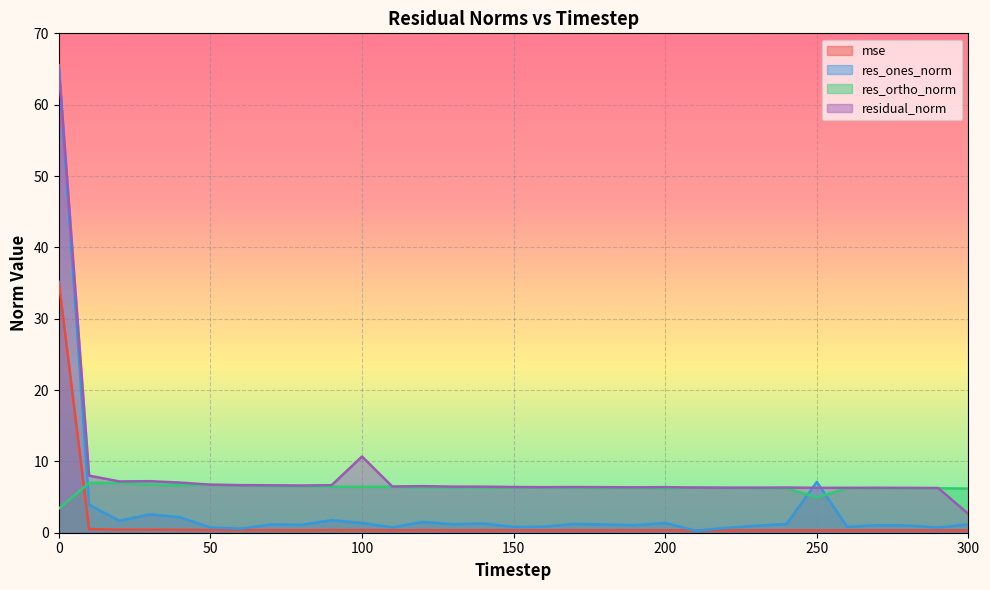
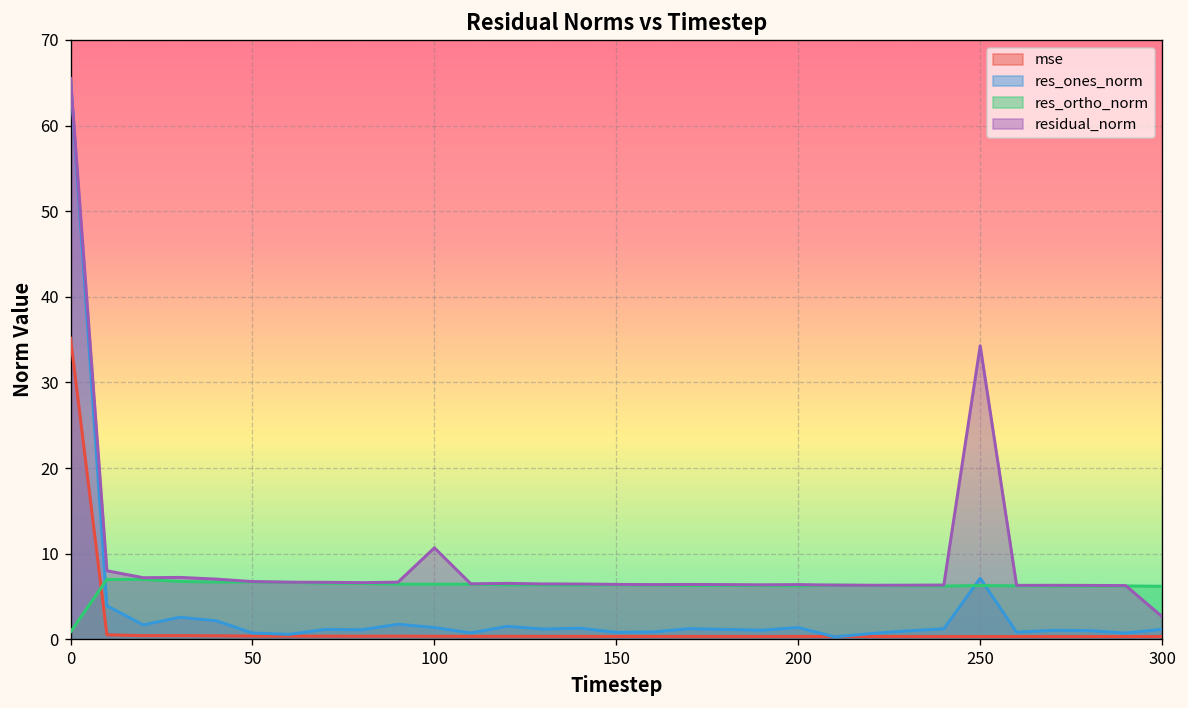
  {
    "mse": {
      "0": 35,
      "50": 0,
      "100": 0,
      "150": 0,
      "200": 0,
      "250": 0,
      "300": 0
    },
    "res_ones_norm": {
      "50": 1,
      "100": 1,
      "150": 1,
      "200": 1,
      "250": 7,
      "300": 1
    },
    "res_ortho_norm": {
-     "0": 3,
+     "0": 1,
      "100": 6,
-     "250": 5,
+     "250": 6,
      "300": 6
    },
    "residual_norm": {
      "100": 11,
-     "250": 6,
+     "250": 34,
      "300": 3
    }
  }
